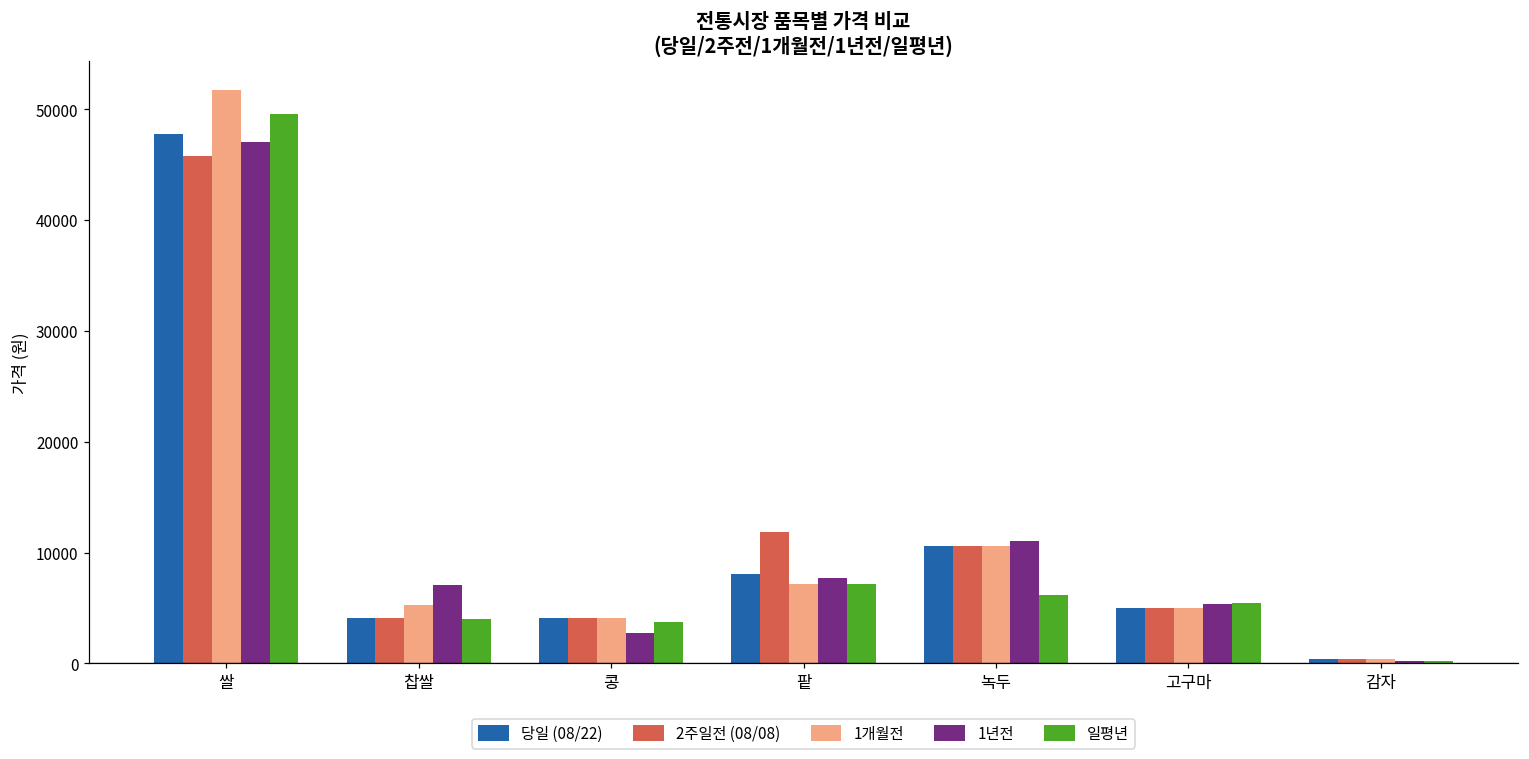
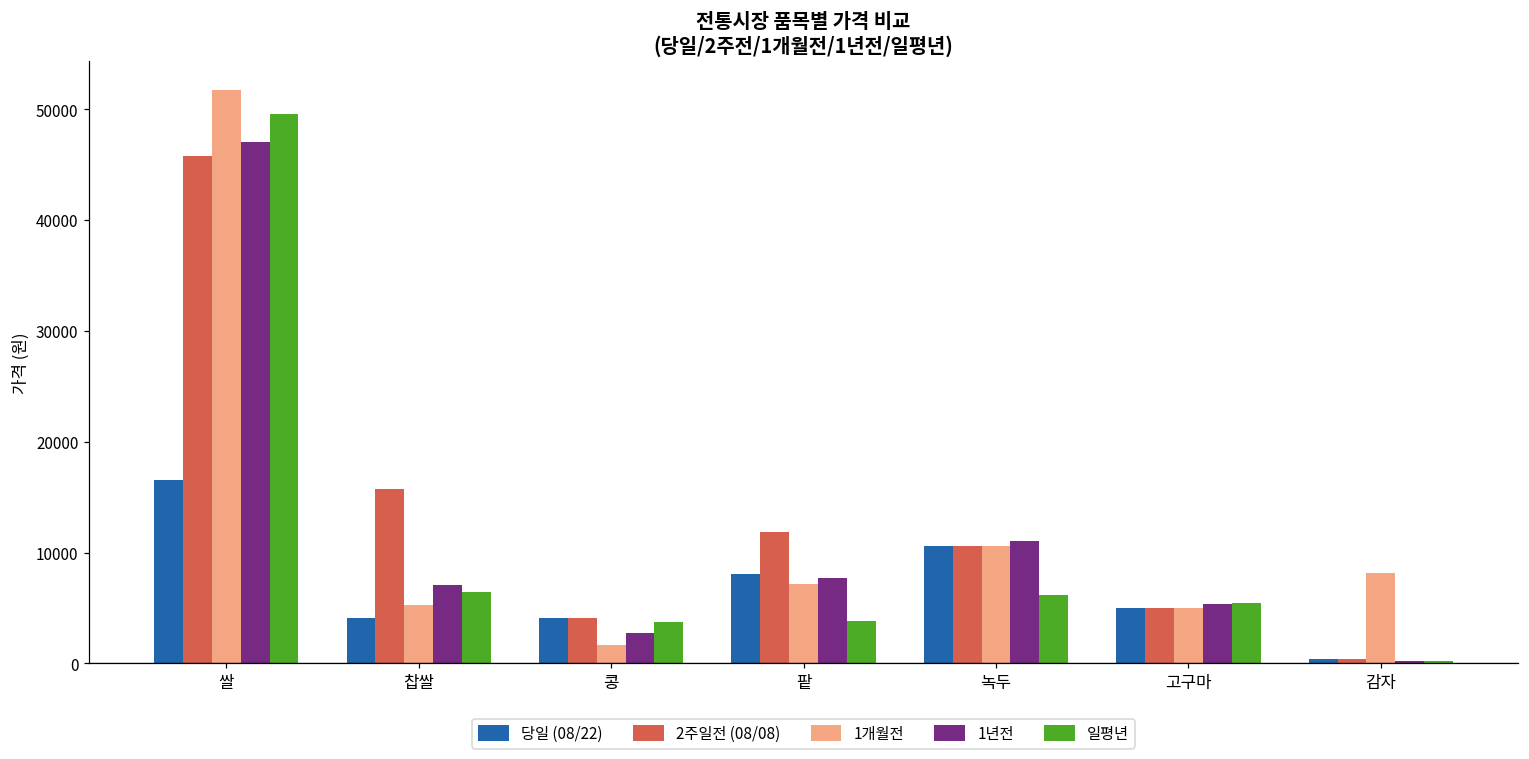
  {
    "당일 (08/22)": {
-     "쌀": 47800,
+     "쌀": 16500,
      "찹쌀": 4100,
      "콩": 4100,
      "팥": 8000,
      "녹두": 10600,
      "고구마": 5000,
      "감자": 400
    },
    "2주일전 (08/08)": {
      "쌀": 45800,
-     "찹쌀": 4100,
+     "찹쌀": 15700,
      "콩": 4100,
      "팥": 11800,
      "녹두": 10600,
      "고구마": 5000,
      "감자": 400
    },
    "1개월전": {
      "쌀": 51800,
      "찹쌀": 5200,
-     "콩": 4100,
+     "콩": 1700,
      "팥": 7200,
      "녹두": 10600,
      "고구마": 5000,
-     "감자": 400
+     "감자": 8200
    },
    "1년전": {
      "쌀": 47000,
      "찹쌀": 7100,
      "콩": 2700,
      "팥": 7700,
      "녹두": 11100,
      "고구마": 5300
    },
    "일평년": {
      "쌀": 49600,
-     "찹쌀": 4000,
+     "찹쌀": 6400,
      "콩": 3700,
-     "팥": 7200,
+     "팥": 3900,
      "녹두": 6100,
      "고구마": 5500,
      "감자": 300
    }
  }
